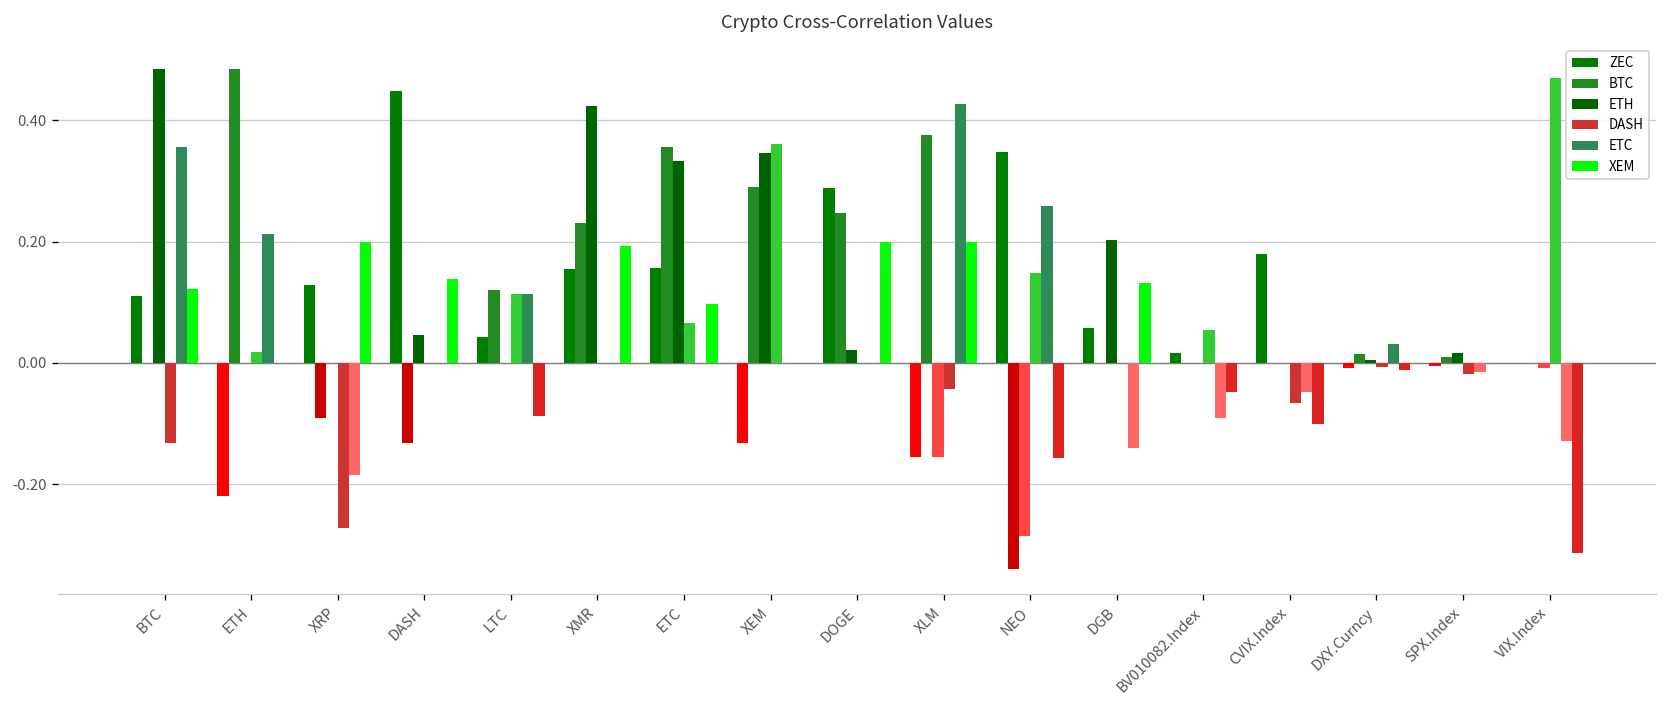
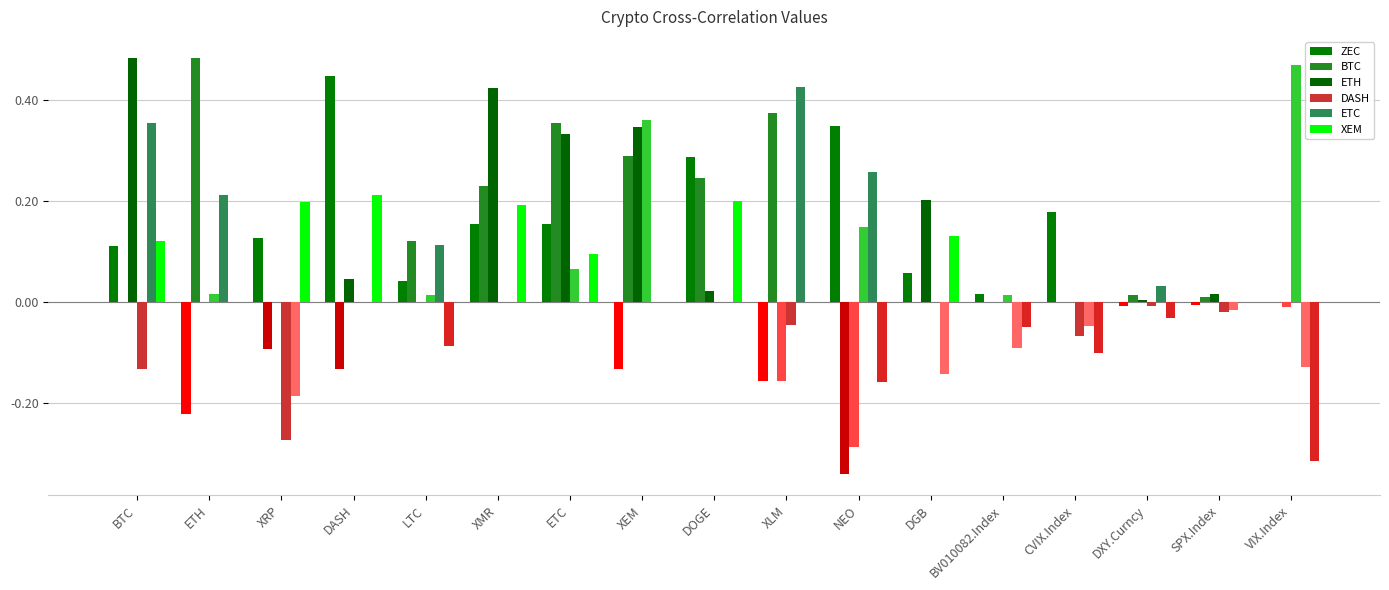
  {
    "DASH": {
      "BTC": -0.13,
      "ETH": 0.02,
      "XRP": -0.27,
      "DASH": 0.00,
-     "LTC": 0.11,
+     "LTC": 0.01,
      "ETC": 0.07,
      "XEM": 0.36,
      "DOGE": 0.00,
      "XLM": -0.04,
      "NEO": 0.15,
      "DGB": 0.00,
-     "BV010082.Index": 0.05,
+     "BV010082.Index": 0.02,
      "CVIX.Index": -0.07,
      "DXY.Curncy": -0.01,
      "SPX.Index": -0.02,
      "VIX.Index": 0.47
    },
    "XEM": {
      "BTC": 0.12,
      "ETH": 0.00,
      "XRP": 0.20,
-     "DASH": 0.14,
+     "DASH": 0.21,
      "LTC": -0.09,
      "XMR": 0.19,
      "ETC": 0.10,
      "XEM": 0.00,
      "DOGE": 0.20,
-     "XLM": 0.2,
+     "XLM": 0.0,
      "NEO": -0.16,
      "DGB": 0.13,
      "BV010082.Index": -0.05,
      "CVIX.Index": -0.10,
-     "DXY.Curncy": -0.01,
+     "DXY.Curncy": -0.03,
      "SPX.Index": 0.00,
      "VIX.Index": -0.31
    }
  }
